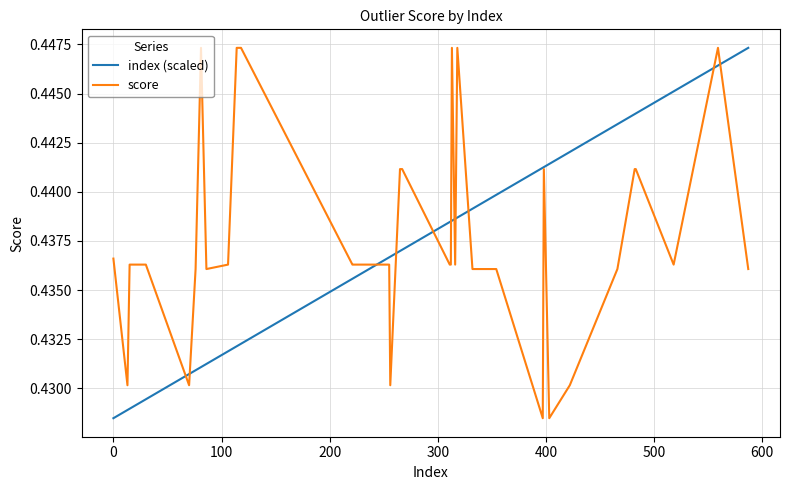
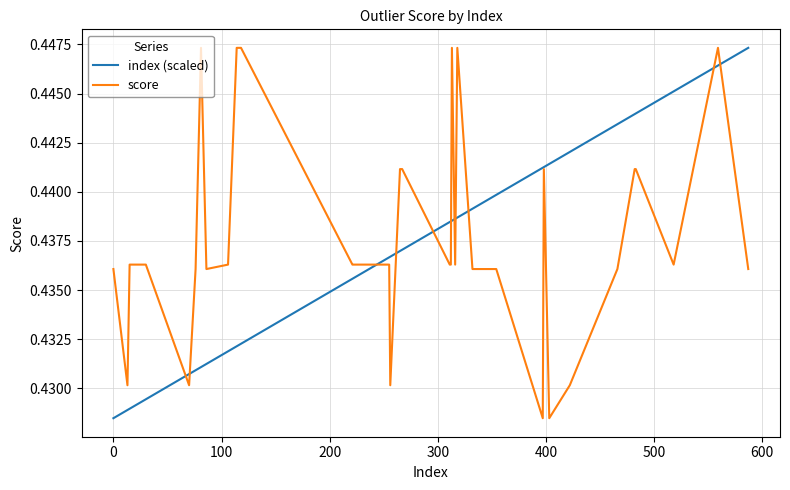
  {
    "index (scaled)": {
      "0": 0.4285
    },
    "score": {
-     "0": 0.4366
+     "0": 0.4361
    }
  }
